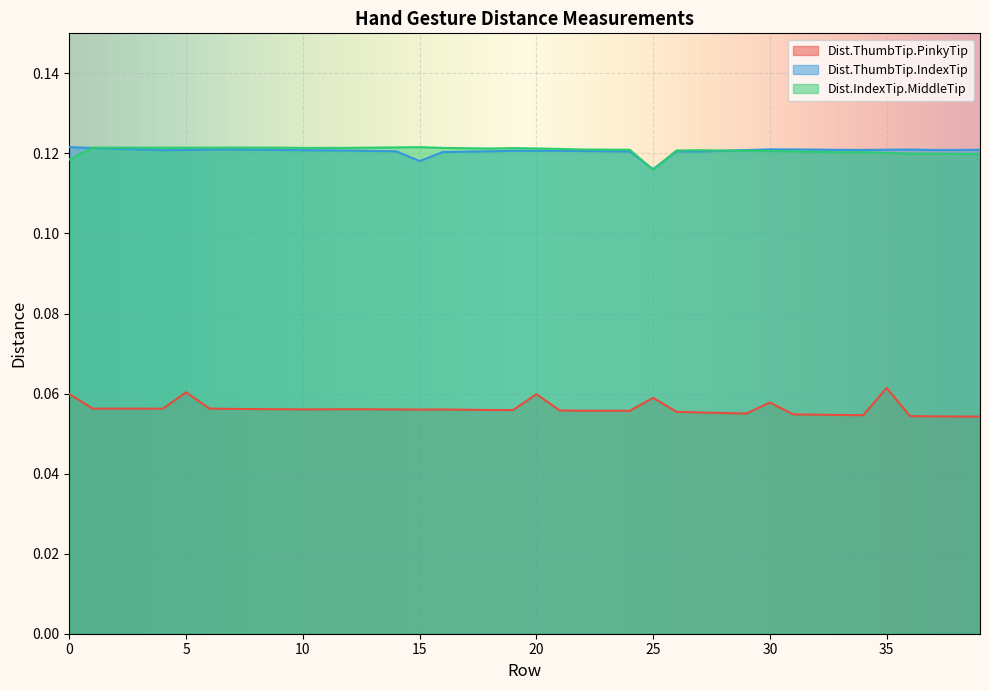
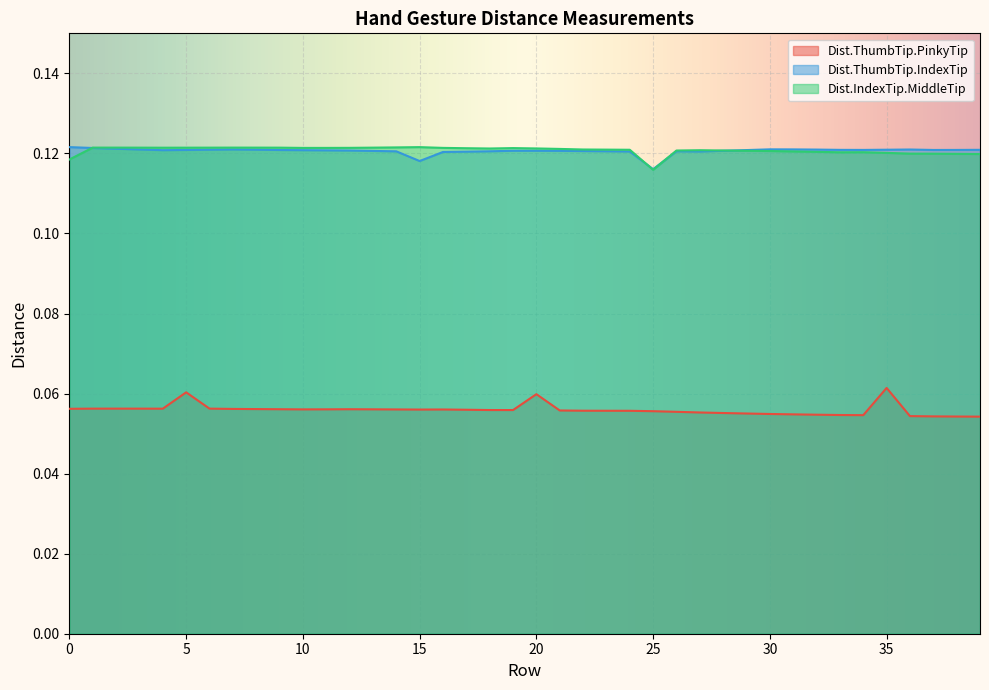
  {
    "Dist.ThumbTip.PinkyTip": {
-     "0": 0.060,
+     "0": 0.056,
      "5": 0.060,
      "10": 0.056,
      "15": 0.056,
      "20": 0.060,
-     "25": 0.059,
-     "30": 0.058,
+     "25": 0.056,
+     "30": 0.055,
      "35": 0.061
    },
    "Dist.ThumbTip.IndexTip": {
      "0": 0.122,
      "15": 0.118,
      "35": 0.121
    },
    "Dist.IndexTip.MiddleTip": {
      "0": 0.118,
      "15": 0.122,
      "35": 0.120
    }
  }
